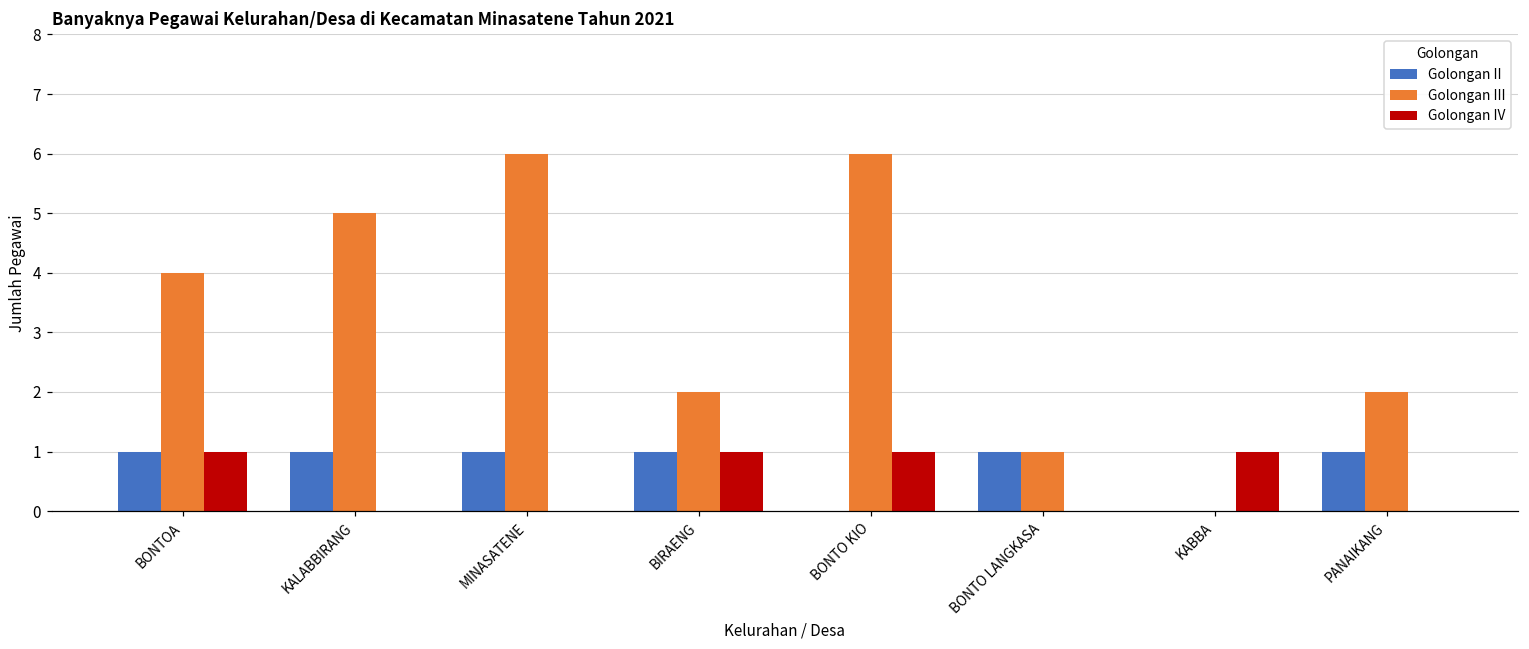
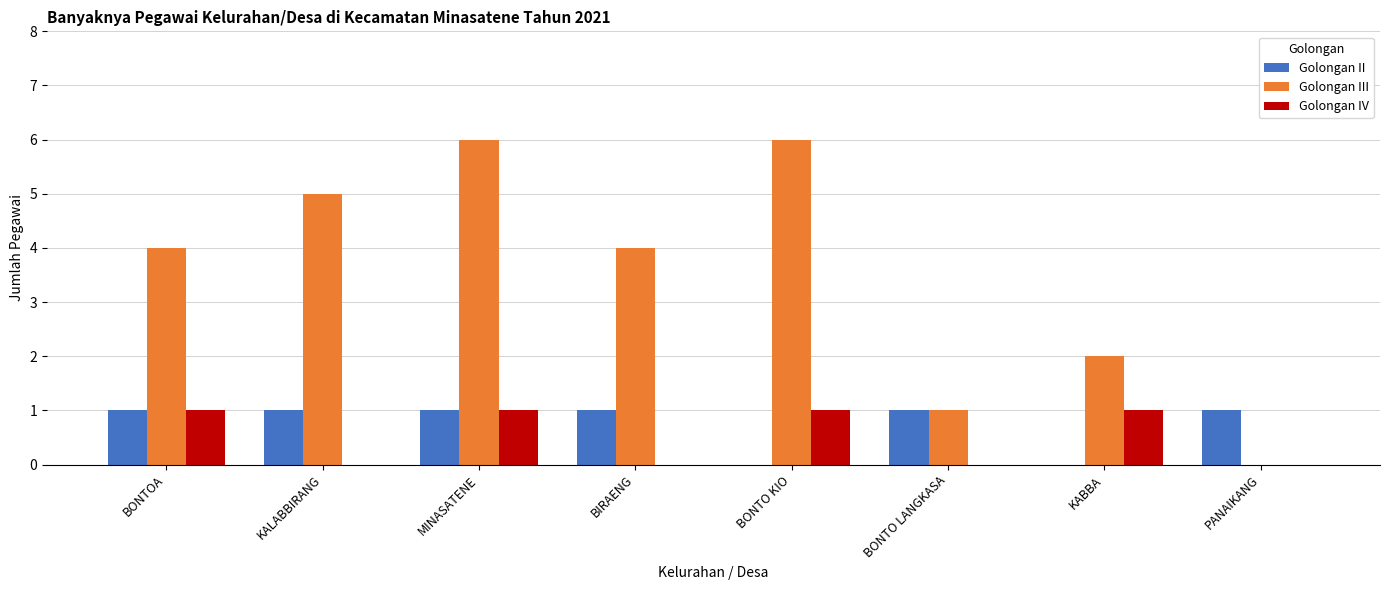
  {
    "Golongan II": {
      "BONTOA": 1,
      "KALABBIRANG": 1,
      "MINASATENE": 1,
      "BIRAENG": 1,
      "BONTO KIO": 0,
      "BONTO LANGKASA": 1,
      "KABBA": 0,
      "PANAIKANG": 1
    },
    "Golongan III": {
      "BONTOA": 4,
      "KALABBIRANG": 5,
      "MINASATENE": 6,
-     "BIRAENG": 2,
+     "BIRAENG": 4,
      "BONTO KIO": 6,
      "BONTO LANGKASA": 1,
-     "KABBA": 0,
-     "PANAIKANG": 2
+     "KABBA": 2,
+     "PANAIKANG": 0
    },
    "Golongan IV": {
      "BONTOA": 1,
      "KALABBIRANG": 0,
-     "MINASATENE": 0,
-     "BIRAENG": 1,
+     "MINASATENE": 1,
+     "BIRAENG": 0,
      "BONTO KIO": 1,
      "BONTO LANGKASA": 0,
      "KABBA": 1,
      "PANAIKANG": 0
    }
  }
